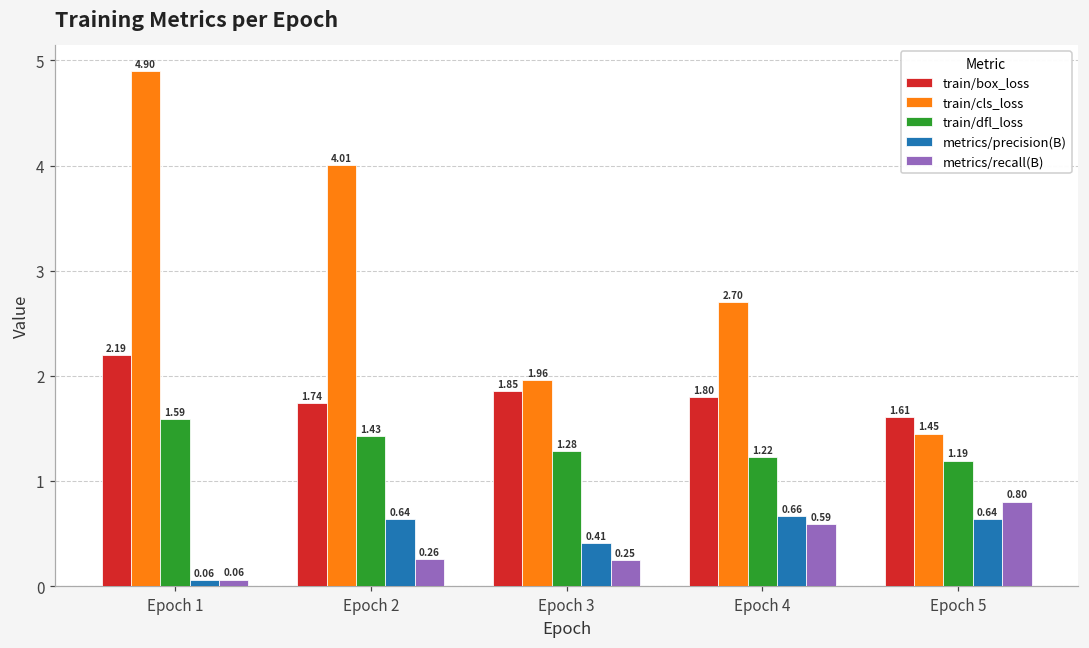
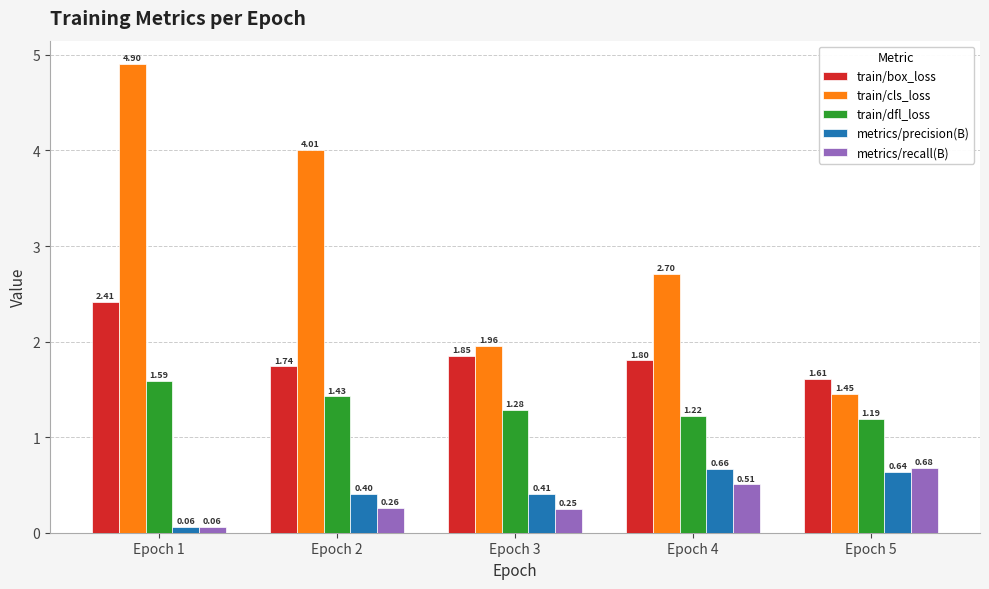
  {
    "train/box_loss": {
-     "Epoch 1": 2.19,
+     "Epoch 1": 2.41,
      "Epoch 2": 1.74,
      "Epoch 3": 1.85,
      "Epoch 4": 1.80,
      "Epoch 5": 1.61
    },
    "train/cls_loss": {
      "Epoch 1": 4.90,
      "Epoch 2": 4.01,
      "Epoch 3": 1.96,
      "Epoch 4": 2.70,
      "Epoch 5": 1.45
    },
    "train/dfl_loss": {
      "Epoch 1": 1.59,
      "Epoch 2": 1.43,
      "Epoch 3": 1.28,
      "Epoch 4": 1.22,
      "Epoch 5": 1.19
    },
    "metrics/precision(B)": {
      "Epoch 1": 0.06,
-     "Epoch 2": 0.64,
+     "Epoch 2": 0.40,
      "Epoch 3": 0.41,
      "Epoch 4": 0.66,
      "Epoch 5": 0.64
    },
    "metrics/recall(B)": {
      "Epoch 1": 0.06,
      "Epoch 2": 0.26,
      "Epoch 3": 0.25,
-     "Epoch 4": 0.59,
-     "Epoch 5": 0.80
+     "Epoch 4": 0.51,
+     "Epoch 5": 0.68
    }
  }
